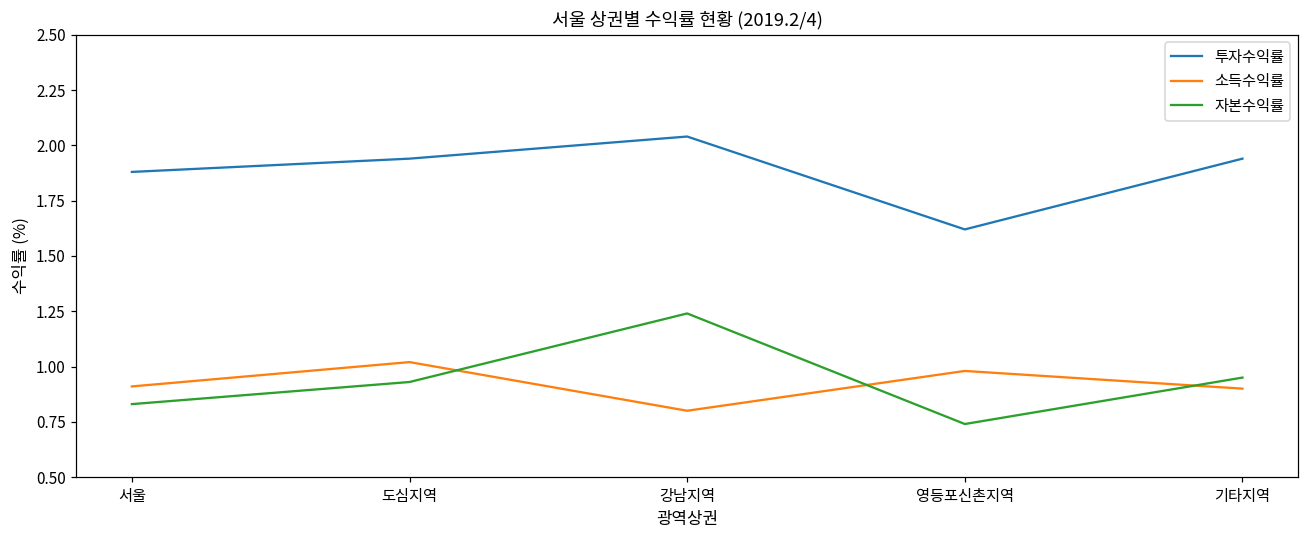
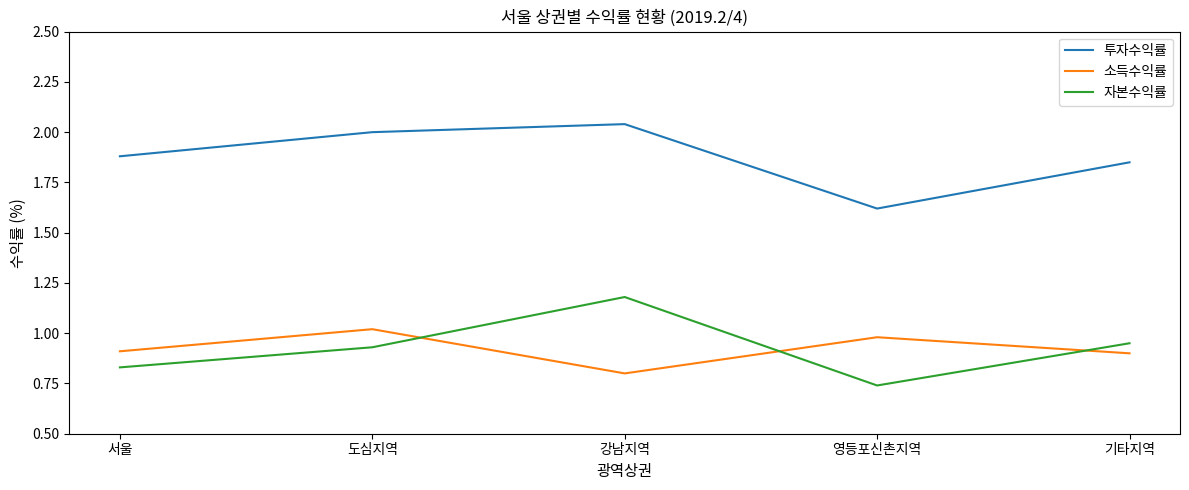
  {
    "투자수익률": {
      "서울": 1.88,
-     "도심지역": 1.94,
+     "도심지역": 2.00,
      "강남지역": 2.04,
      "영등포신촌지역": 1.62,
-     "기타지역": 1.94
+     "기타지역": 1.85
    },
    "소득수익률": {
      "서울": 0.91,
      "도심지역": 1.02,
      "강남지역": 0.80,
      "영등포신촌지역": 0.98,
      "기타지역": 0.90
    },
    "자본수익률": {
      "서울": 0.83,
      "도심지역": 0.93,
-     "강남지역": 1.24,
+     "강남지역": 1.18,
      "영등포신촌지역": 0.74,
      "기타지역": 0.95
    }
  }
